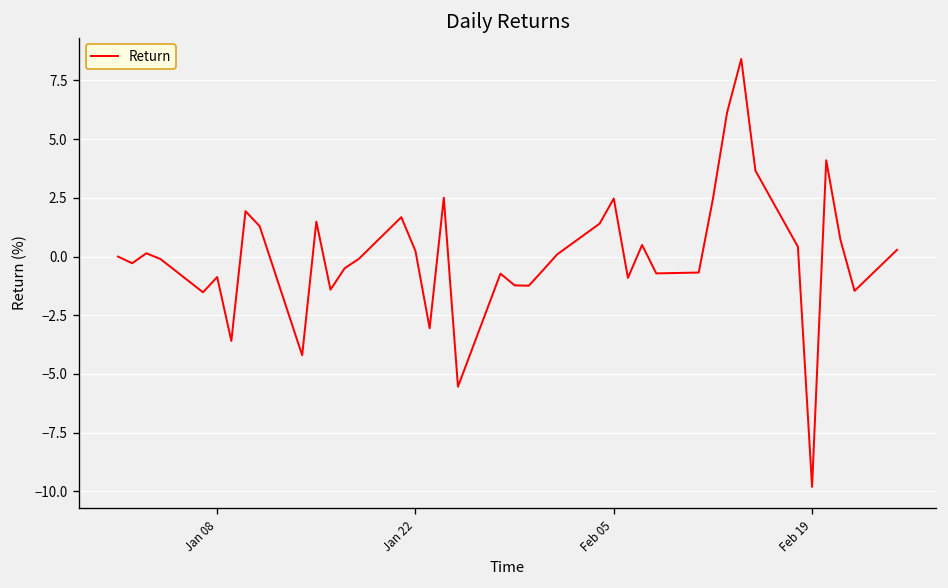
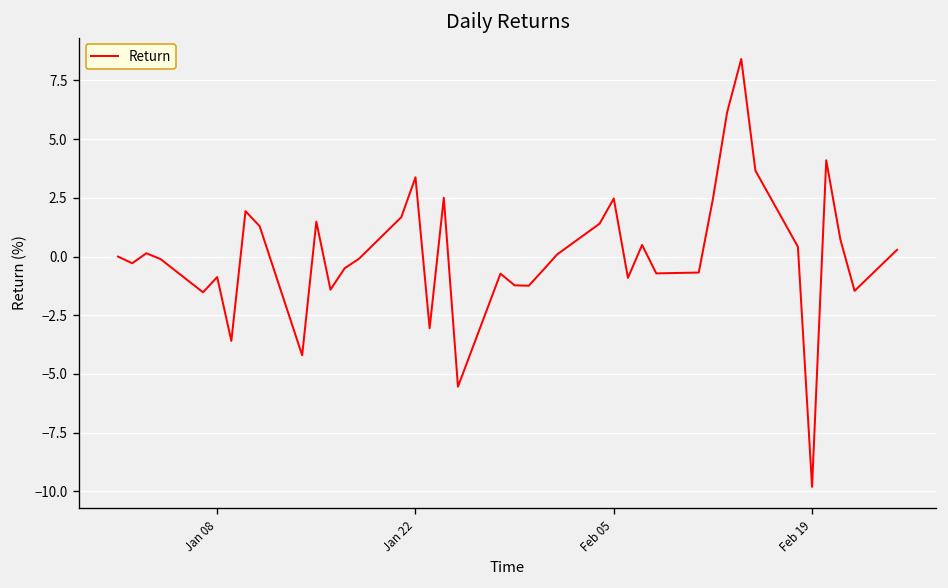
  {
    "Jan 08": -0.9,
-   "Jan 22": 0.2,
+   "Jan 22": 3.4,
    "Feb 05": 2.5,
    "Feb 19": -9.8
  }
